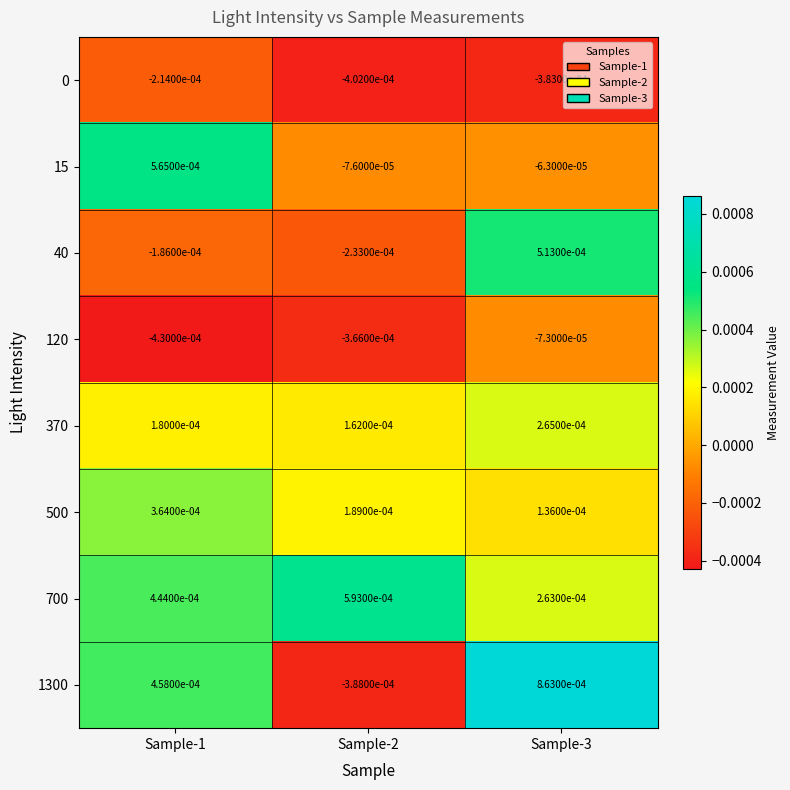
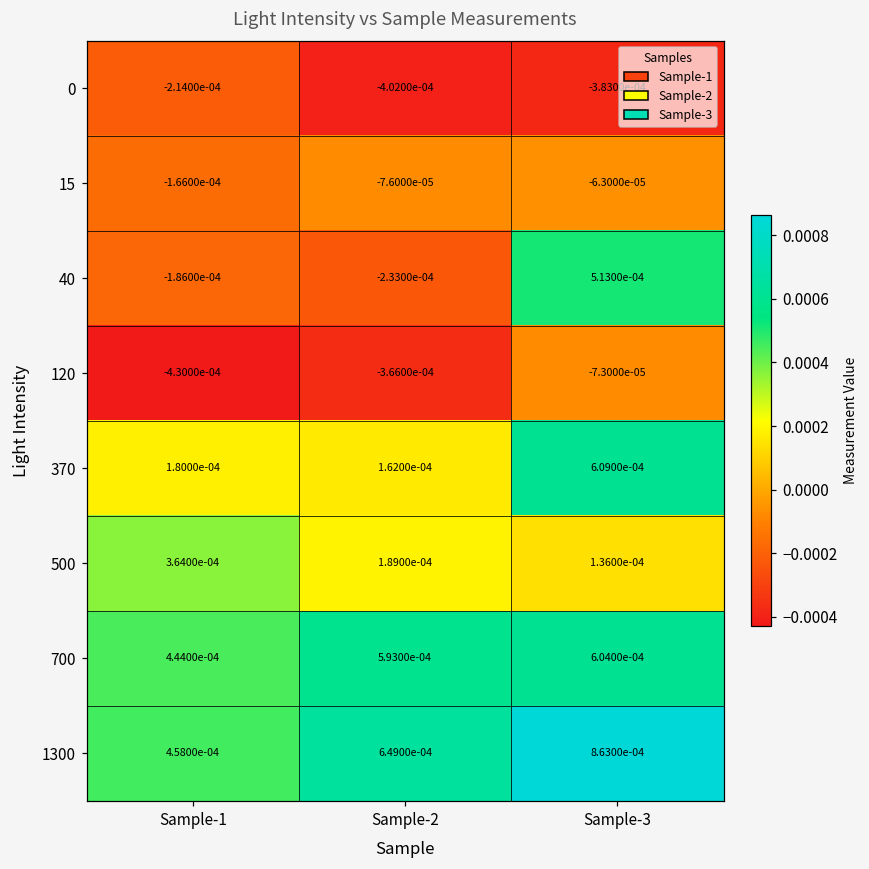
  {
    "0": {
      "Sample-1": "-2.1400e-04",
      "Sample-2": "-4.0200e-04"
    },
    "15": {
-     "Sample-1": "5.6500e-04",
+     "Sample-1": "-1.6600e-04",
      "Sample-2": "-7.6000e-05",
      "Sample-3": "-6.3000e-05"
    },
    "40": {
      "Sample-1": "-1.8600e-04",
      "Sample-2": "-2.3300e-04",
      "Sample-3": "5.1300e-04"
    },
    "120": {
      "Sample-1": "-4.3000e-04",
      "Sample-2": "-3.6600e-04",
      "Sample-3": "-7.3000e-05"
    },
    "370": {
      "Sample-1": "1.8000e-04",
      "Sample-2": "1.6200e-04",
-     "Sample-3": "2.6500e-04"
+     "Sample-3": "6.0900e-04"
    },
    "500": {
      "Sample-1": "3.6400e-04",
      "Sample-2": "1.8900e-04",
      "Sample-3": "1.3600e-04"
    },
    "700": {
      "Sample-1": "4.4400e-04",
      "Sample-2": "5.9300e-04",
-     "Sample-3": "2.6300e-04"
+     "Sample-3": "6.0400e-04"
    },
    "1300": {
      "Sample-1": "4.5800e-04",
-     "Sample-2": "-3.8800e-04",
+     "Sample-2": "6.4900e-04",
      "Sample-3": "8.6300e-04"
    }
  }
